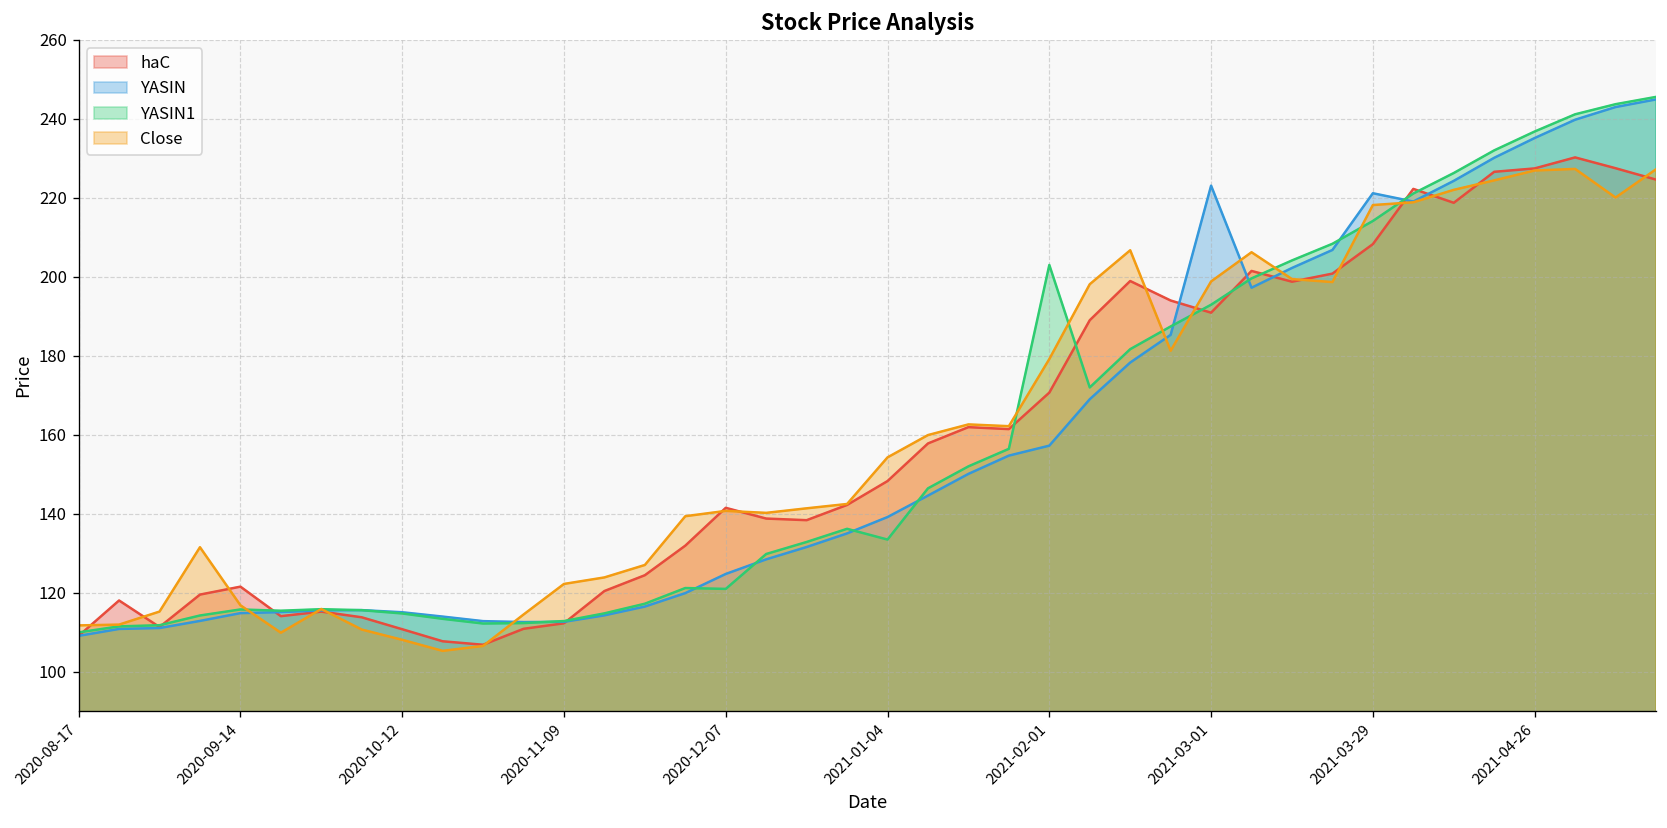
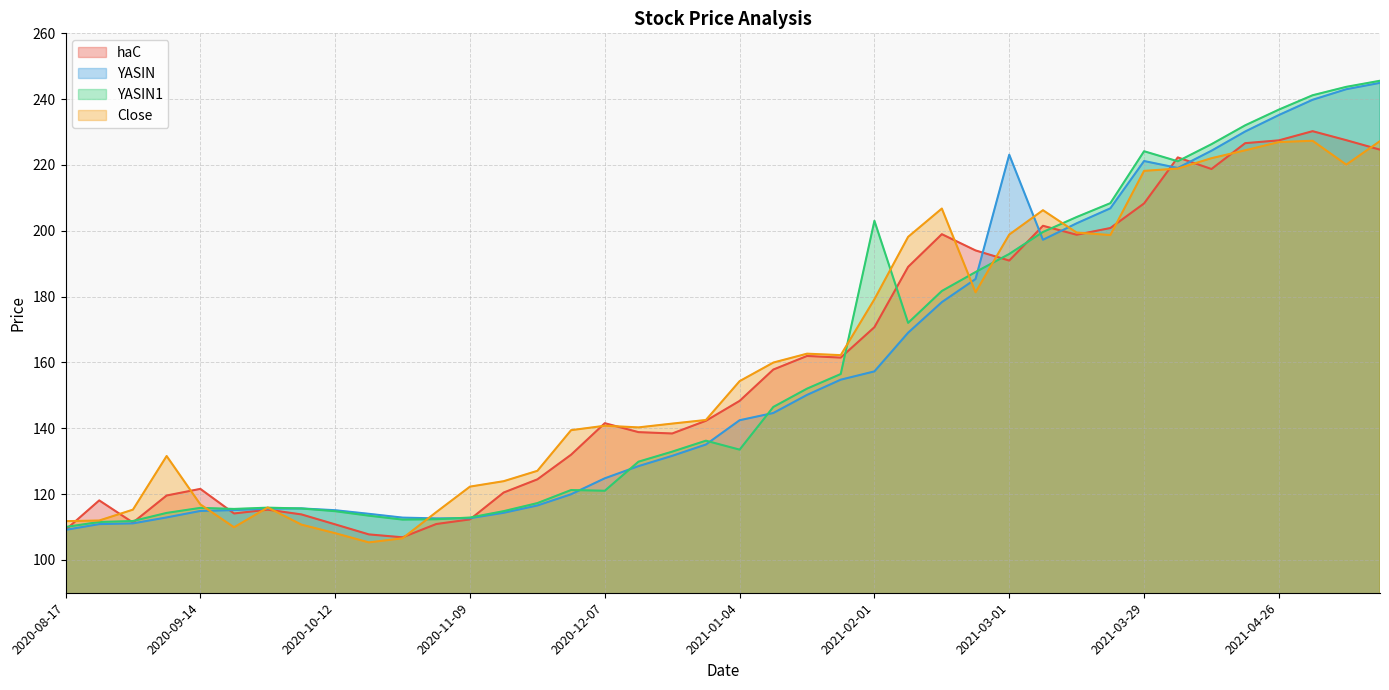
  {
    "YASIN": {
      "2020-09-14": 115,
      "2020-12-07": 125,
-     "2021-01-04": 139,
+     "2021-01-04": 142,
      "2021-02-01": 157,
      "2021-03-01": 223,
      "2021-03-29": 221,
      "2021-04-26": 235
    },
    "YASIN1": {
      "2020-08-17": 110,
      "2020-09-14": 116,
      "2020-12-07": 121,
      "2021-01-04": 133,
      "2021-02-01": 203,
      "2021-03-01": 193,
-     "2021-03-29": 214,
+     "2021-03-29": 224,
      "2021-04-26": 237
    }
  }
